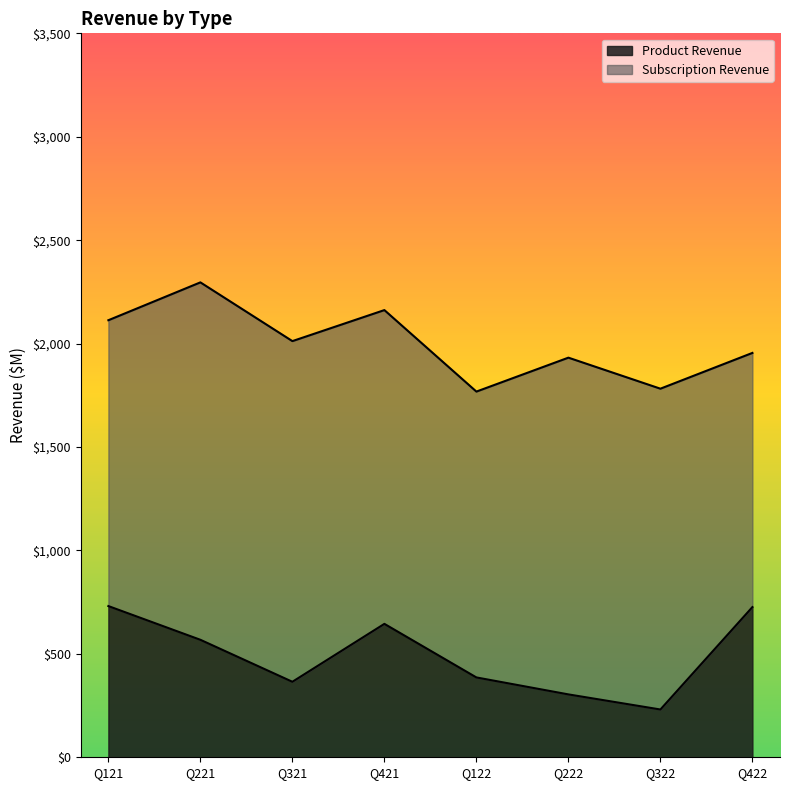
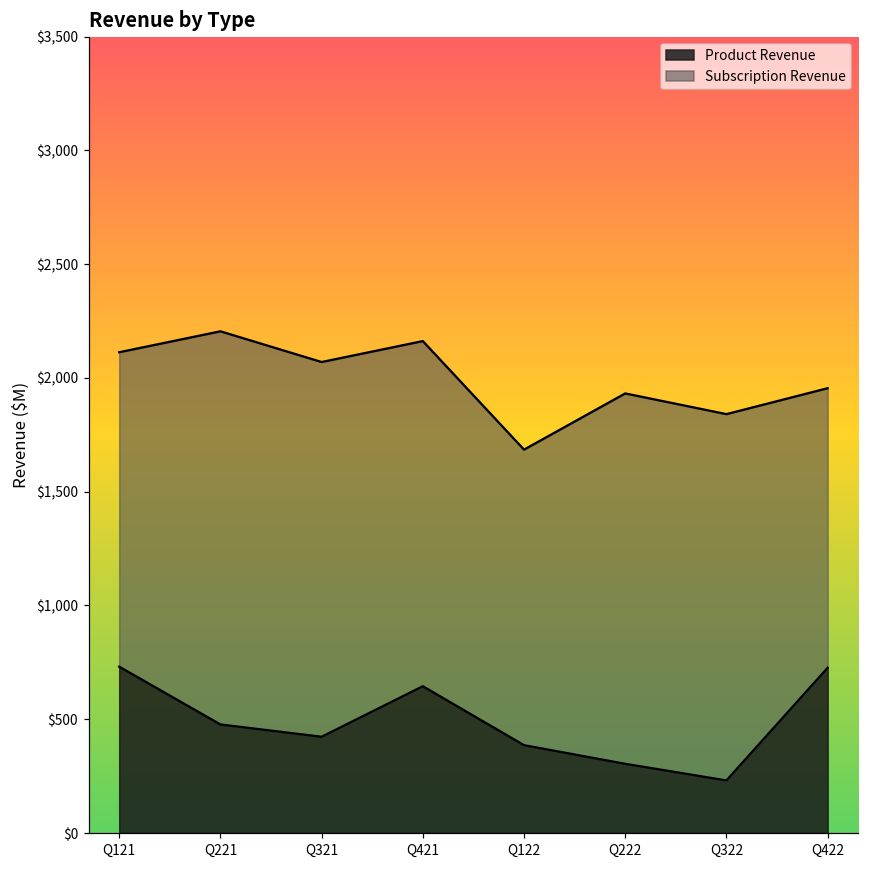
  {
    "Product Revenue": {
      "Q121": "$730",
-     "Q221": "$570",
-     "Q321": "$370",
+     "Q221": "$480",
+     "Q321": "$420",
      "Q421": "$650",
      "Q122": "$390",
      "Q222": "$300",
      "Q322": "$230",
      "Q422": "$730"
    },
    "Subscription Revenue": {
      "Q121": "$1,380",
      "Q221": "$1,730",
      "Q321": "$1,650",
      "Q421": "$1,520",
-     "Q122": "$1,380",
+     "Q122": "$1,300",
      "Q222": "$1,630",
-     "Q322": "$1,550",
+     "Q322": "$1,610",
      "Q422": "$1,230"
    }
  }
